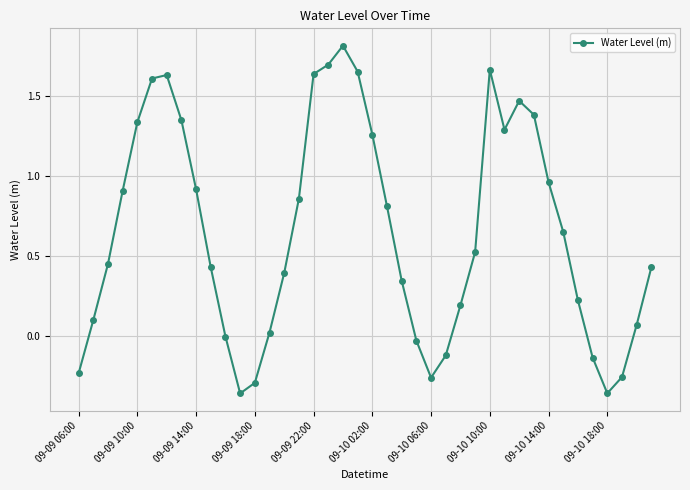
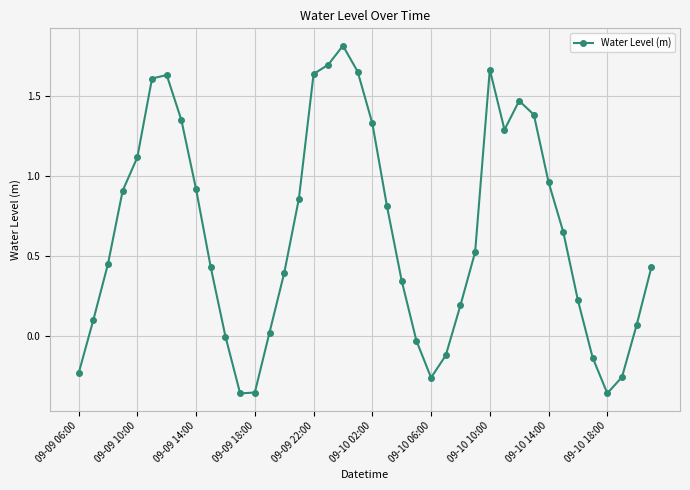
  {
    "09-09 06:00": -0.23,
-   "09-09 10:00": 1.34,
+   "09-09 10:00": 1.12,
    "09-09 14:00": 0.92,
-   "09-09 18:00": -0.29,
+   "09-09 18:00": -0.35,
    "09-09 22:00": 1.64,
-   "09-10 02:00": 1.26,
+   "09-10 02:00": 1.33,
    "09-10 06:00": -0.26,
    "09-10 10:00": 1.67,
    "09-10 14:00": 0.96,
    "09-10 18:00": -0.36
  }
